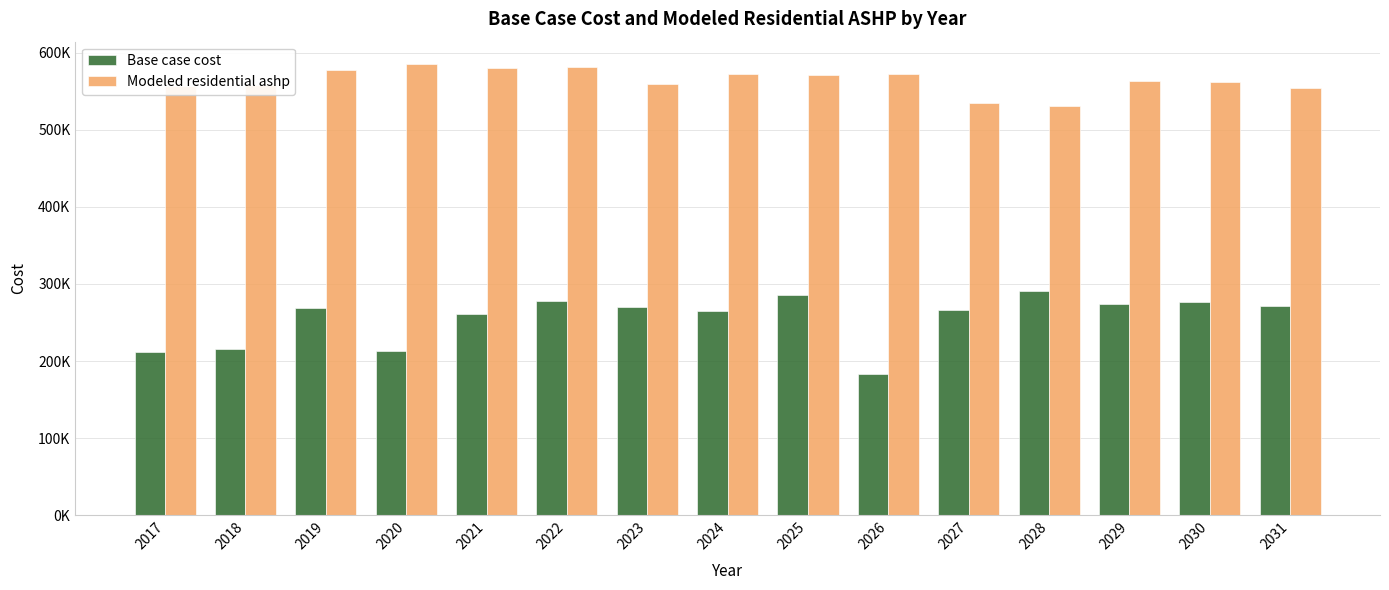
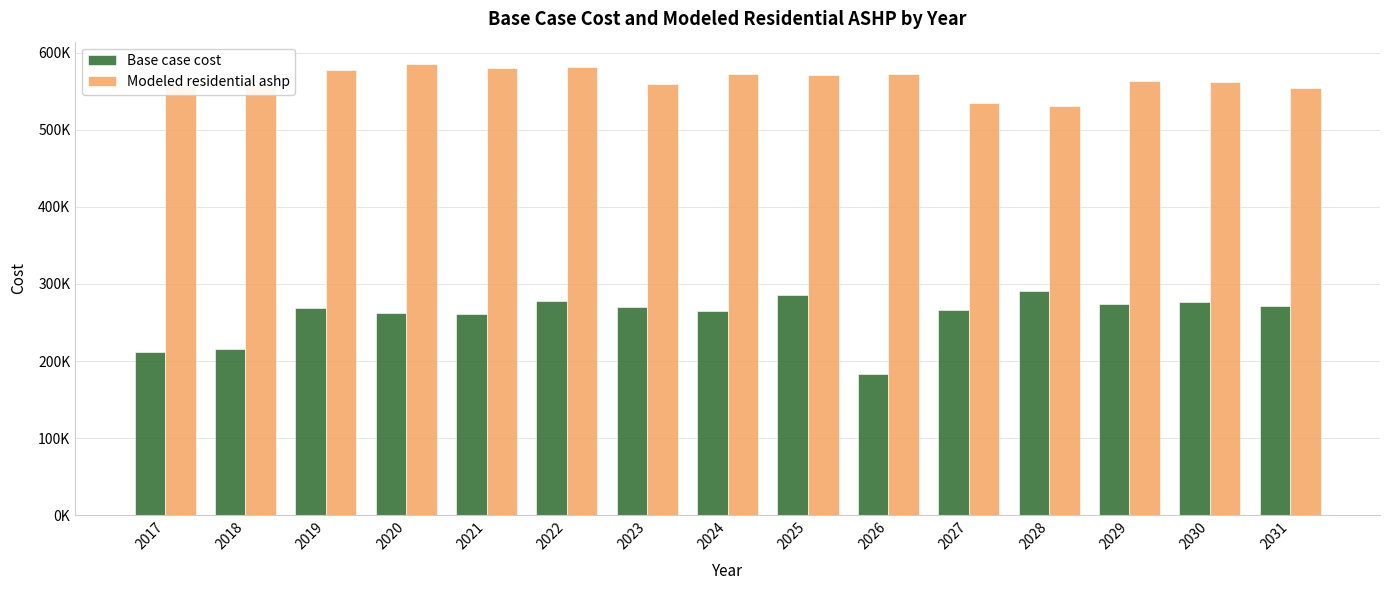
  {
    "Base case cost": {
      "2017": 210000,
      "2018": 220000,
      "2019": 270000,
-     "2020": 210000,
+     "2020": 260000,
      "2021": 260000,
      "2022": 280000,
      "2023": 270000,
      "2024": 260000,
      "2025": 290000,
      "2026": 180000,
      "2027": 270000,
      "2028": 290000,
      "2029": 270000,
      "2030": 280000,
      "2031": 270000
    },
    "Modeled residential ashp": {
      "2019": 580000,
      "2020": 590000,
      "2021": 580000,
      "2022": 580000,
      "2023": 560000,
      "2024": 570000,
      "2025": 570000,
      "2026": 570000,
      "2027": 540000,
      "2028": 530000,
      "2029": 560000,
      "2030": 560000,
      "2031": 550000
    }
  }
